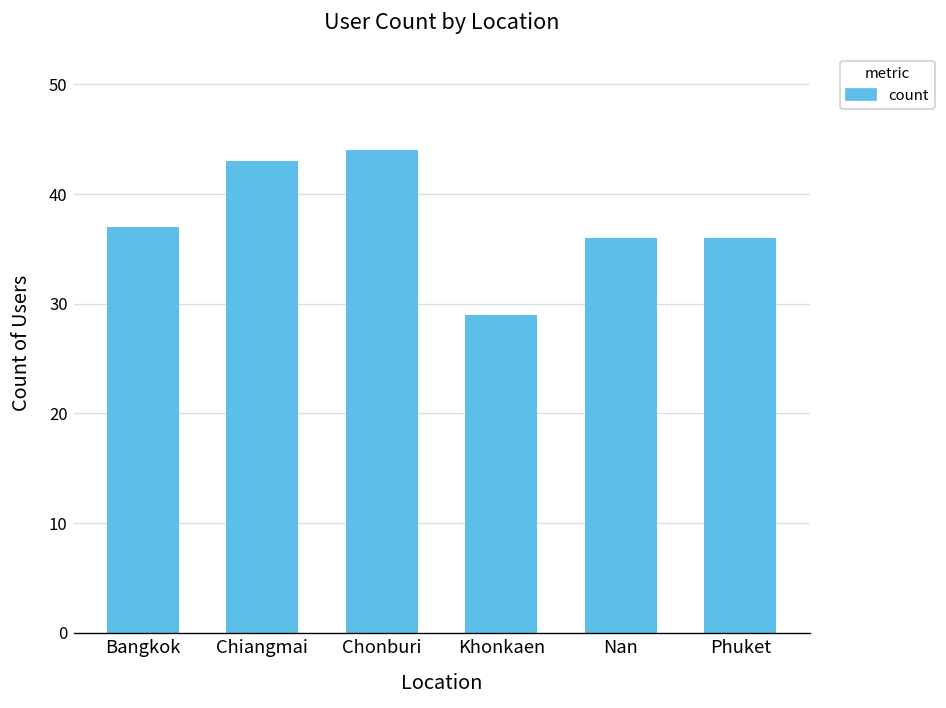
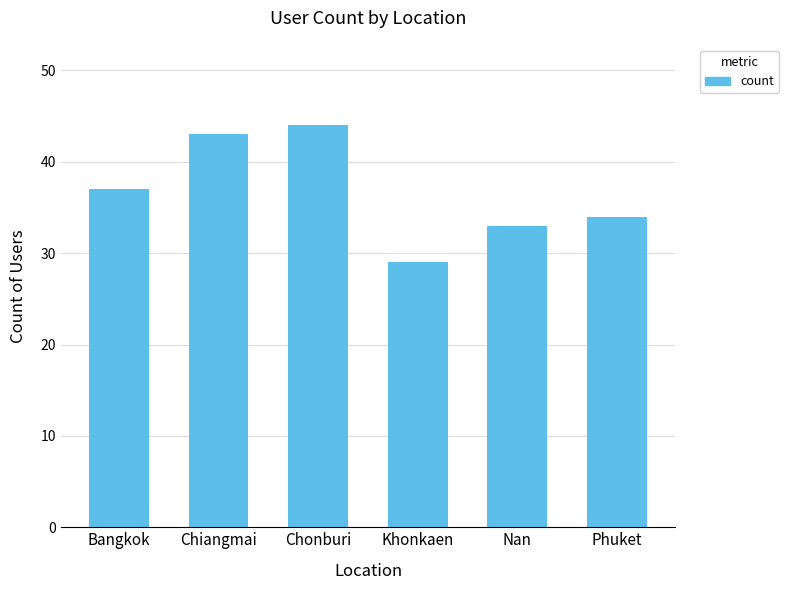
  {
    "Bangkok": 37,
    "Chiangmai": 43,
    "Chonburi": 44,
    "Khonkaen": 29,
-   "Nan": 36,
-   "Phuket": 36
+   "Nan": 33,
+   "Phuket": 34
  }
